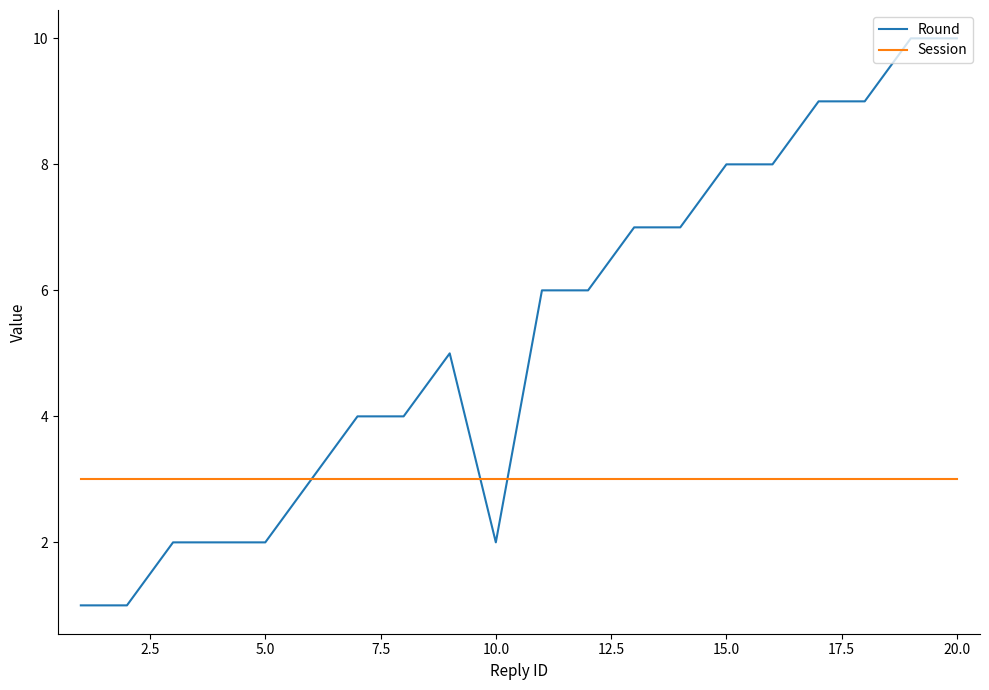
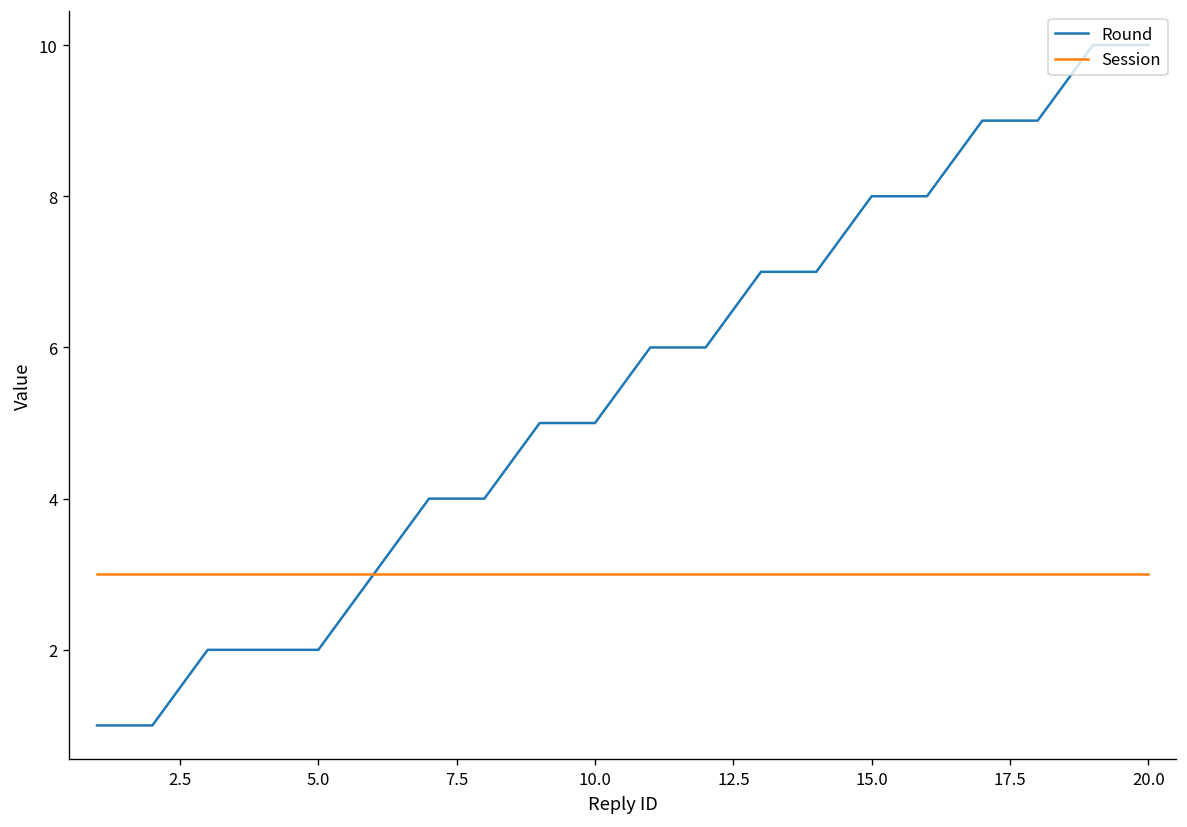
  {
    "Round": {
      "5.0": 2,
-     "10.0": 2,
+     "10.0": 5,
      "15.0": 8
    },
    "Session": {
      "5.0": 3,
      "10.0": 3,
      "15.0": 3,
      "20.0": 3
    }
  }
